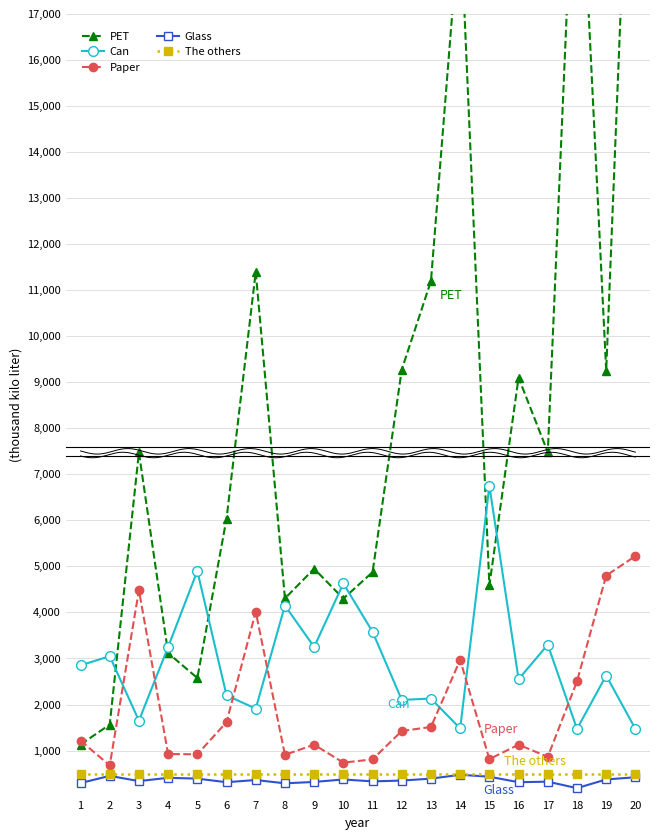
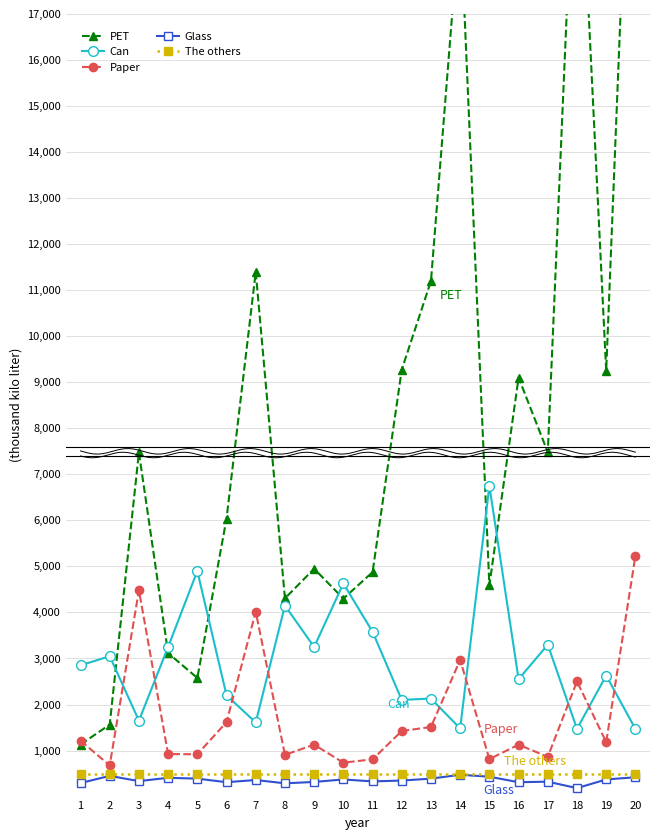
  {
    "PET": {
      "1": "1,100",
      "2": "1,600",
      "4": "3,100",
      "5": "2,600",
      "6": "6,000",
      "7": "11,400",
      "8": "4,300",
      "9": "5,000",
      "10": "4,300",
      "11": "4,900",
      "12": "9,300",
      "13": "11,200",
      "15": "4,600",
      "16": "9,100",
      "19": "9,300"
    },
    "Can": {
      "1": "2,900",
      "2": "3,100",
      "3": "1,700",
      "4": "3,300",
      "5": "4,900",
      "6": "2,200",
-     "7": "1,900",
+     "7": "1,600",
      "8": "4,200",
      "9": "3,300",
      "10": "4,600",
      "11": "3,600",
      "12": "2,100",
      "13": "2,100",
      "14": "1,500",
      "15": "6,800",
      "16": "2,600",
      "17": "3,300",
      "18": "1,500",
      "19": "2,600",
      "20": "1,500"
    },
    "Paper": {
      "1": "1,200",
      "2": "700",
      "3": "4,500",
      "4": "900",
      "5": "900",
      "6": "1,600",
      "7": "4,000",
      "8": "900",
      "9": "1,100",
      "10": "700",
      "11": "800",
      "12": "1,400",
      "13": "1,500",
      "14": "3,000",
      "15": "800",
      "16": "1,100",
      "17": "900",
      "18": "2,500",
-     "19": "4,800",
+     "19": "1,200",
      "20": "5,200"
    },
    "Glass": {
      "1": "300",
      "3": "300",
      "4": "400",
      "5": "400",
      "6": "300",
      "7": "400",
      "8": "300",
      "9": "300",
      "10": "400",
      "11": "300",
      "12": "300",
      "13": "400",
      "16": "300",
      "17": "300",
      "18": "200",
      "19": "400",
      "20": "400"
    },
    "The others": {
      "1": "500",
      "3": "500",
      "4": "500",
      "5": "500",
      "6": "500",
      "7": "500",
      "8": "500",
      "9": "500",
      "10": "500",
      "11": "500",
      "12": "500",
      "13": "500",
      "16": "500",
      "17": "500",
      "18": "500",
      "19": "500",
      "20": "500"
    }
  }
